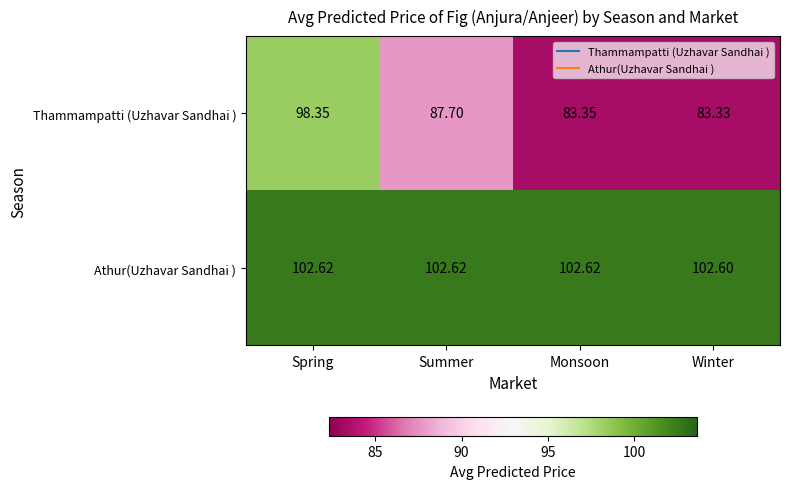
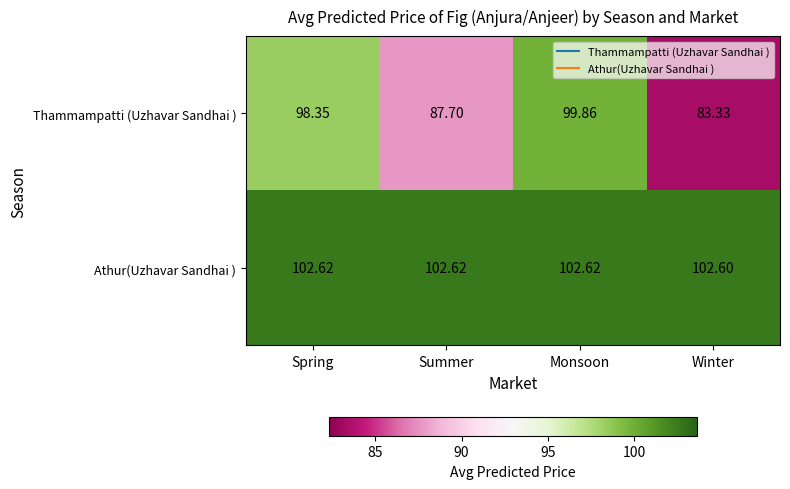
  {
    "Thammampatti (Uzhavar Sandhai )": {
      "Spring": 98.35,
      "Summer": 87.70,
-     "Monsoon": 83.35,
+     "Monsoon": 99.86,
      "Winter": 83.33
    },
    "Athur(Uzhavar Sandhai )": {
      "Spring": 102.62,
      "Summer": 102.62,
      "Monsoon": 102.62,
      "Winter": 102.60
    }
  }
